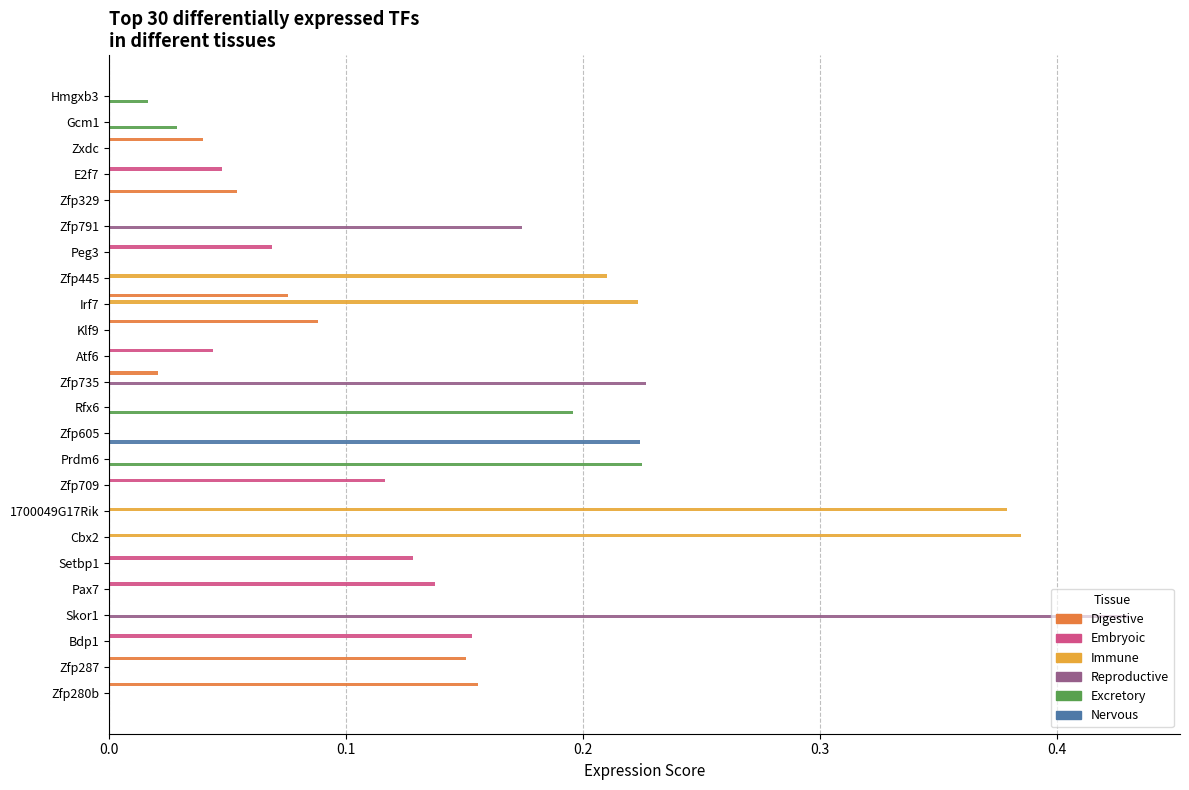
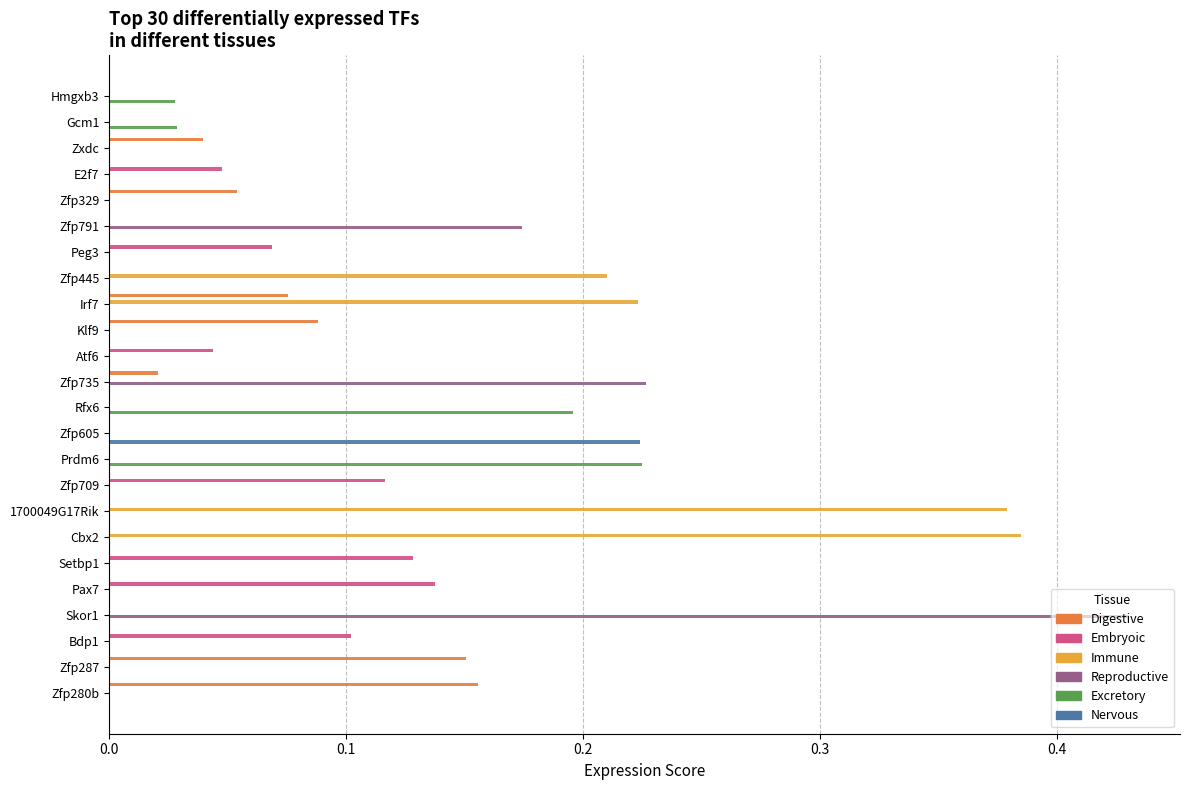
  {
    "Embryoic": {
      "Hmgxb3": 0.000,
      "Gcm1": 0.000,
      "Zxdc": 0.000,
      "E2f7": 0.048,
      "Zfp329": 0.000,
      "Zfp791": 0.000,
      "Peg3": 0.069,
      "Zfp445": 0.000,
      "Irf7": 0.000,
      "Klf9": 0.000,
      "Atf6": 0.044,
      "Zfp735": 0.000,
      "Rfx6": 0.000,
      "Zfp605": 0.000,
      "Prdm6": 0.000,
      "Zfp709": 0.116,
      "1700049G17Rik": 0.000,
      "Cbx2": 0.000,
      "Setbp1": 0.128,
      "Pax7": 0.138,
      "Skor1": 0.000,
-     "Bdp1": 0.153,
+     "Bdp1": 0.102,
      "Zfp287": 0.000,
      "Zfp280b": 0.000
    },
    "Reproductive": {
      "Hmgxb3": 0.000,
      "Gcm1": 0.000,
      "Zxdc": 0.000,
      "E2f7": 0.000,
      "Zfp329": 0.000,
      "Zfp791": 0.174,
      "Peg3": 0.000,
      "Zfp445": 0.000,
      "Irf7": 0.000,
      "Klf9": 0.000,
      "Atf6": 0.000,
      "Zfp735": 0.227,
      "Rfx6": 0.000,
      "Zfp605": 0.000,
      "Prdm6": 0.000,
      "Zfp709": 0.000,
      "1700049G17Rik": 0.000,
      "Cbx2": 0.000,
      "Setbp1": 0.000,
      "Pax7": 0.000,
      "Bdp1": 0.000,
      "Zfp287": 0.000,
      "Zfp280b": 0.000
    },
    "Excretory": {
-     "Hmgxb3": 0.016,
+     "Hmgxb3": 0.028,
      "Gcm1": 0.029,
      "Zxdc": 0.000,
      "E2f7": 0.000,
      "Zfp329": 0.000,
      "Zfp791": 0.000,
      "Peg3": 0.000,
      "Zfp445": 0.000,
      "Irf7": 0.000,
      "Klf9": 0.000,
      "Atf6": 0.000,
      "Zfp735": 0.000,
      "Rfx6": 0.196,
      "Zfp605": 0.000,
      "Prdm6": 0.225,
      "Zfp709": 0.000,
      "1700049G17Rik": 0.000,
      "Cbx2": 0.000,
      "Setbp1": 0.000,
      "Pax7": 0.000,
      "Skor1": 0.000,
      "Bdp1": 0.000,
      "Zfp287": 0.000,
      "Zfp280b": 0.000
    },
    "Nervous": {
      "Hmgxb3": 0.000,
      "Gcm1": 0.000,
      "Zxdc": 0.000,
      "E2f7": 0.000,
      "Zfp329": 0.000,
      "Zfp791": 0.000,
      "Peg3": 0.000,
      "Zfp445": 0.000,
      "Irf7": 0.000,
      "Klf9": 0.000,
      "Atf6": 0.000,
      "Zfp735": 0.000,
      "Rfx6": 0.000,
      "Zfp605": 0.224,
      "Prdm6": 0.000,
      "Zfp709": 0.000,
      "1700049G17Rik": 0.000,
      "Cbx2": 0.000,
      "Setbp1": 0.000,
      "Pax7": 0.000,
      "Skor1": 0.000,
      "Bdp1": 0.000,
      "Zfp287": 0.000,
      "Zfp280b": 0.000
    }
  }
